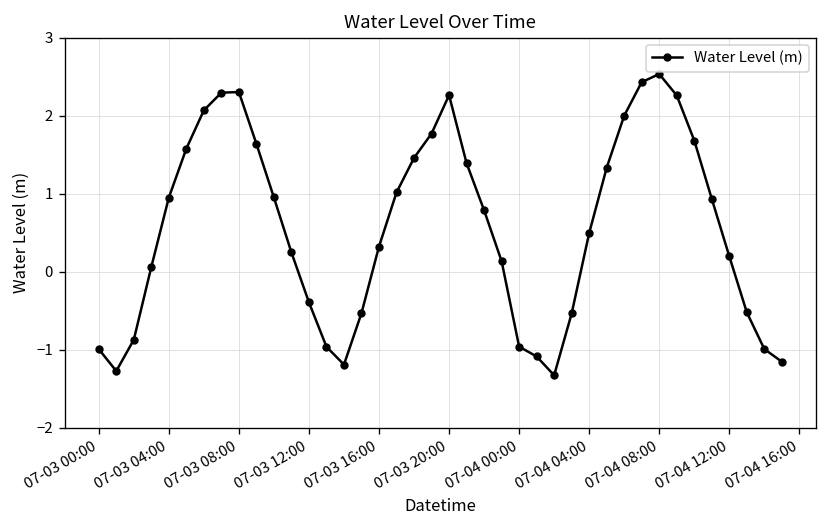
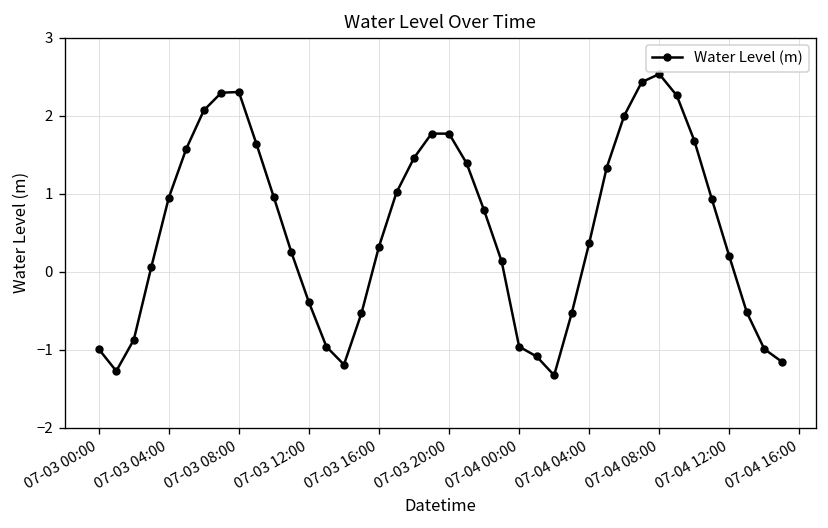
  {
    "07-03 00:00": -1.0,
    "07-03 04:00": 0.9,
    "07-03 08:00": 2.3,
    "07-03 12:00": -0.4,
    "07-03 16:00": 0.3,
-   "07-03 20:00": 2.3,
+   "07-03 20:00": 1.8,
    "07-04 00:00": -1.0,
-   "07-04 04:00": 0.5,
+   "07-04 04:00": 0.4,
    "07-04 08:00": 2.5,
    "07-04 12:00": 0.2
  }
